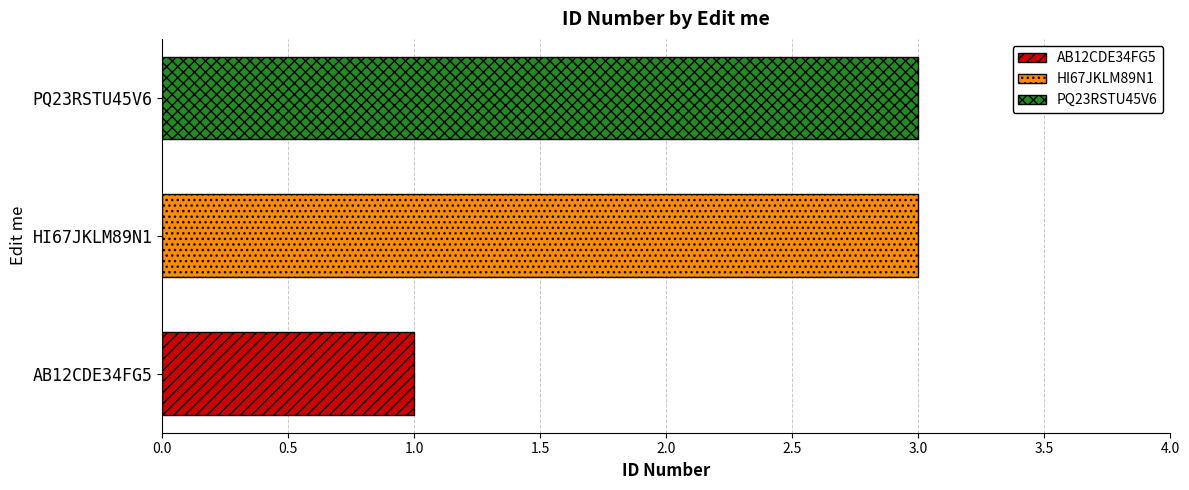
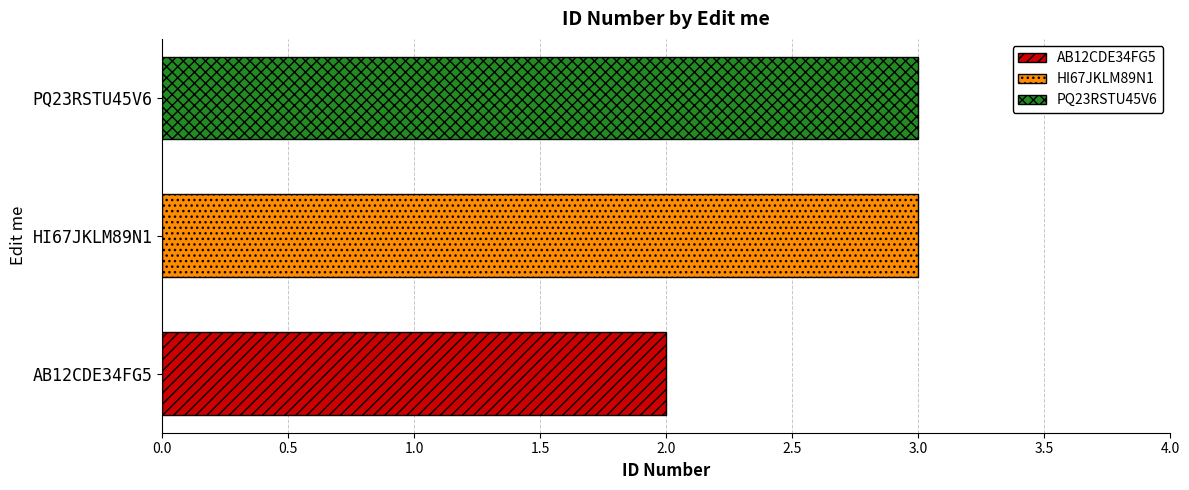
  {
    "PQ23RSTU45V6": 3,
    "HI67JKLM89N1": 3,
-   "AB12CDE34FG5": 1
+   "AB12CDE34FG5": 2
  }
